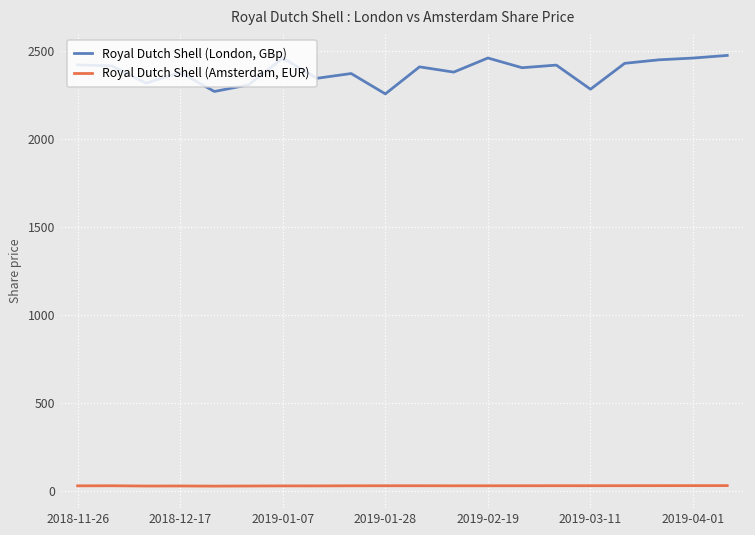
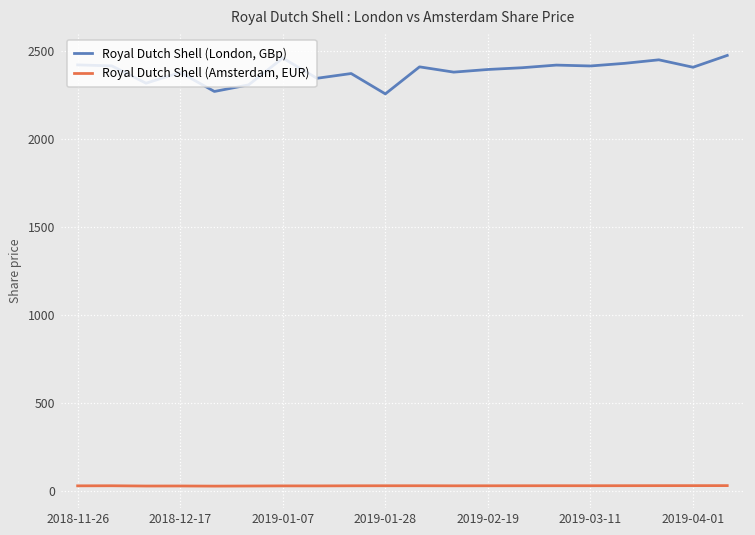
  {
    "Royal Dutch Shell (London, GBp)": {
      "2019-01-28": 2260,
-     "2019-02-19": 2460,
-     "2019-03-11": 2280,
-     "2019-04-01": 2460
+     "2019-02-19": 2400,
+     "2019-03-11": 2420,
+     "2019-04-01": 2410
    },
    "Royal Dutch Shell (Amsterdam, EUR)": {
      "2018-11-26": 30,
      "2018-12-17": 30,
      "2019-01-07": 30,
      "2019-01-28": 30,
      "2019-02-19": 30,
      "2019-03-11": 30,
      "2019-04-01": 30
    }
  }
